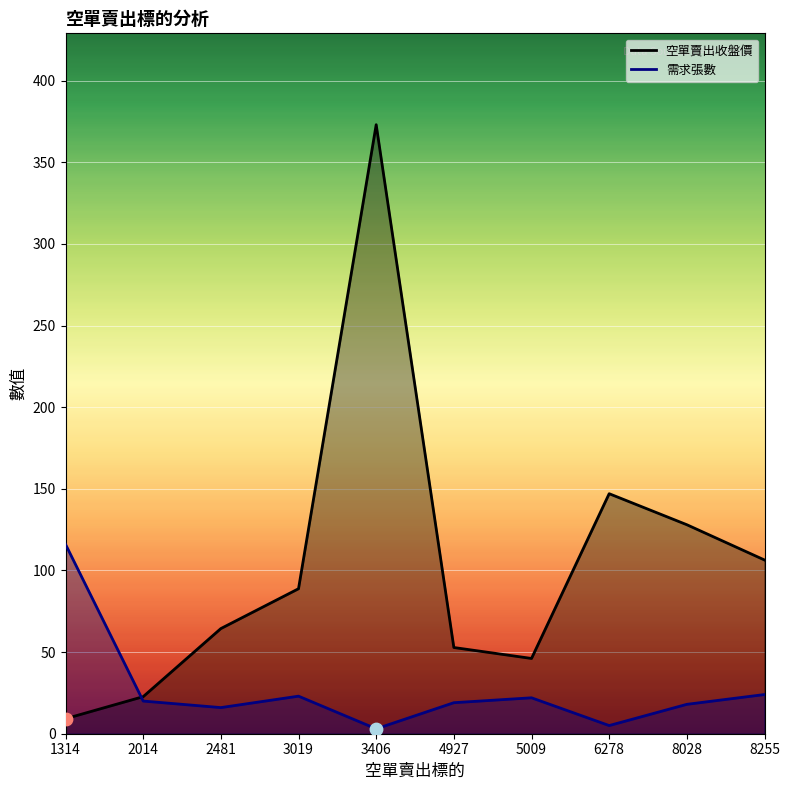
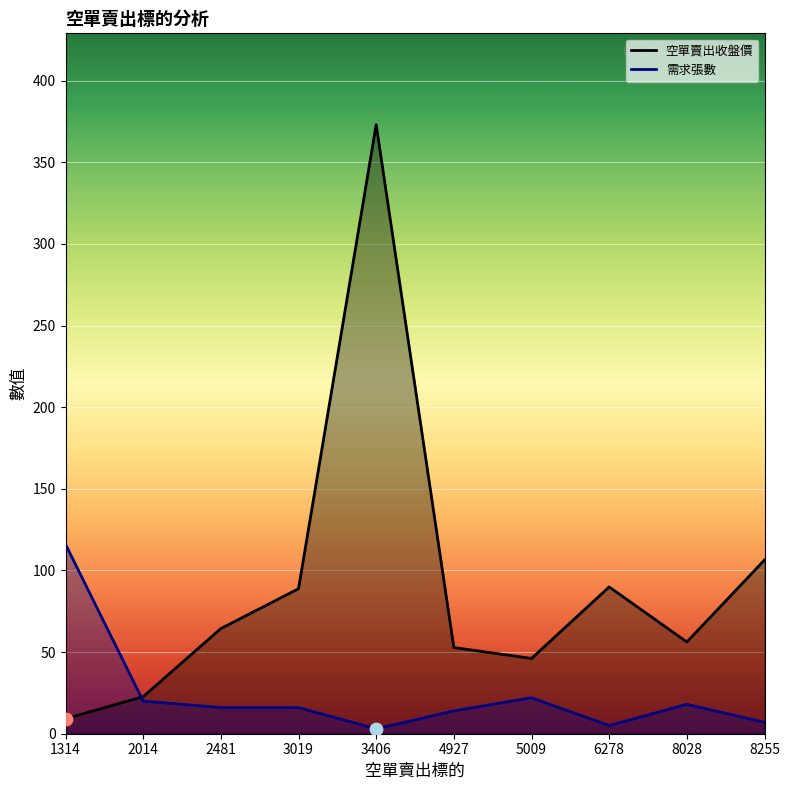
  {
    "空單賣出收盤價": {
      "2014": 23,
      "2481": 64,
      "3019": 89,
      "3406": 373,
      "4927": 53,
      "5009": 46,
-     "6278": 147,
-     "8028": 128,
+     "6278": 90,
+     "8028": 56,
      "8255": 106
    },
    "需求張數": {
      "1314": 116,
      "2014": 20,
      "2481": 16,
-     "3019": 23,
-     "4927": 19,
+     "3019": 16,
+     "4927": 14,
      "5009": 22,
      "6278": 5,
      "8028": 18,
-     "8255": 24
+     "8255": 7
    }
  }
